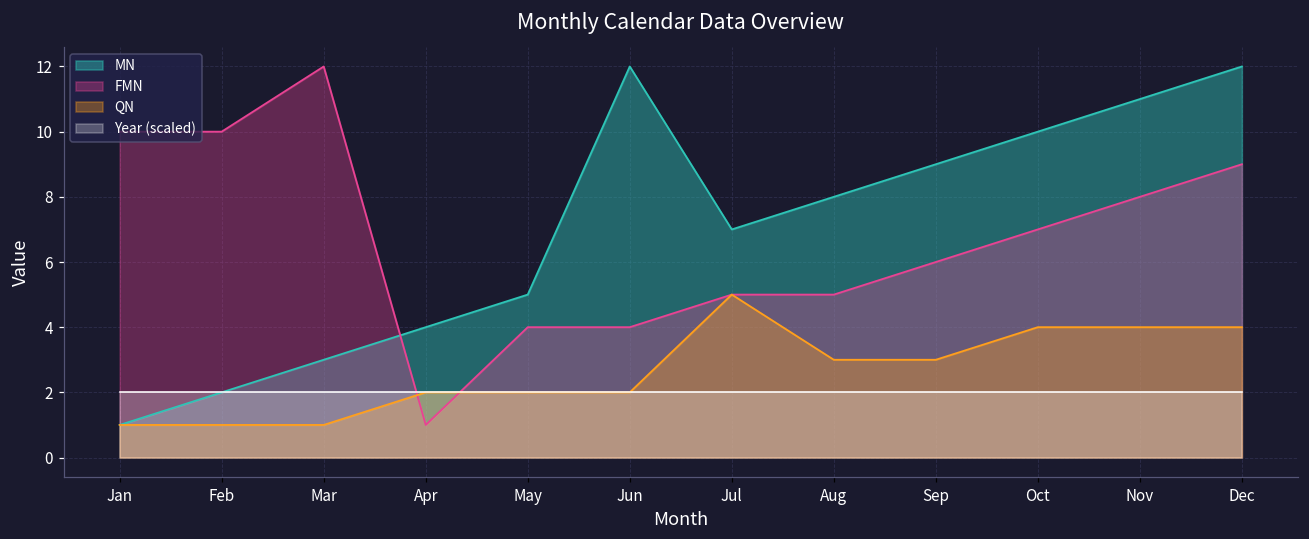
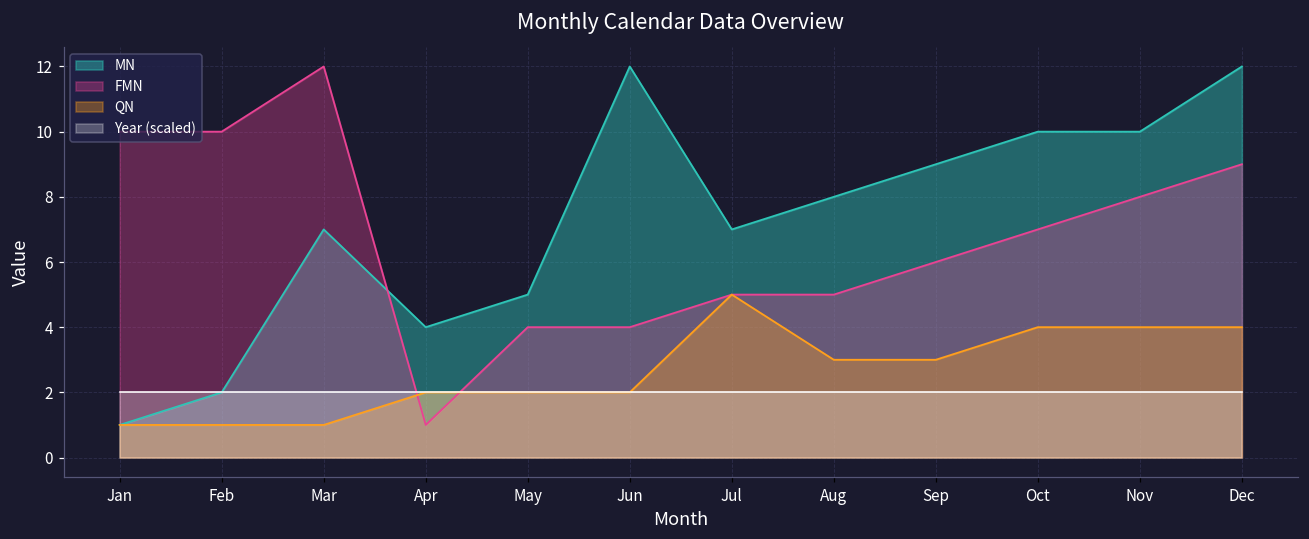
  {
    "MN": {
-     "Mar": 3,
+     "Mar": 7,
      "Apr": 4,
      "May": 5,
      "Jun": 12,
      "Jul": 7,
      "Aug": 8,
      "Sep": 9,
      "Oct": 10,
-     "Nov": 11,
+     "Nov": 10,
      "Dec": 12
    },
    "FMN": {
      "Feb": 10,
      "Mar": 12,
      "Apr": 1,
      "May": 4,
      "Jun": 4,
      "Aug": 5,
      "Sep": 6,
      "Oct": 7,
      "Nov": 8,
      "Dec": 9
    },
    "QN": {
      "Feb": 1,
      "Mar": 1,
      "Aug": 3,
      "Sep": 3,
      "Oct": 4,
      "Nov": 4,
      "Dec": 4
    },
    "Year (scaled)": {
      "Jan": 2,
      "Mar": 2,
      "Jul": 2,
      "Aug": 2,
      "Sep": 2,
      "Oct": 2,
      "Nov": 2,
      "Dec": 2
    }
  }
